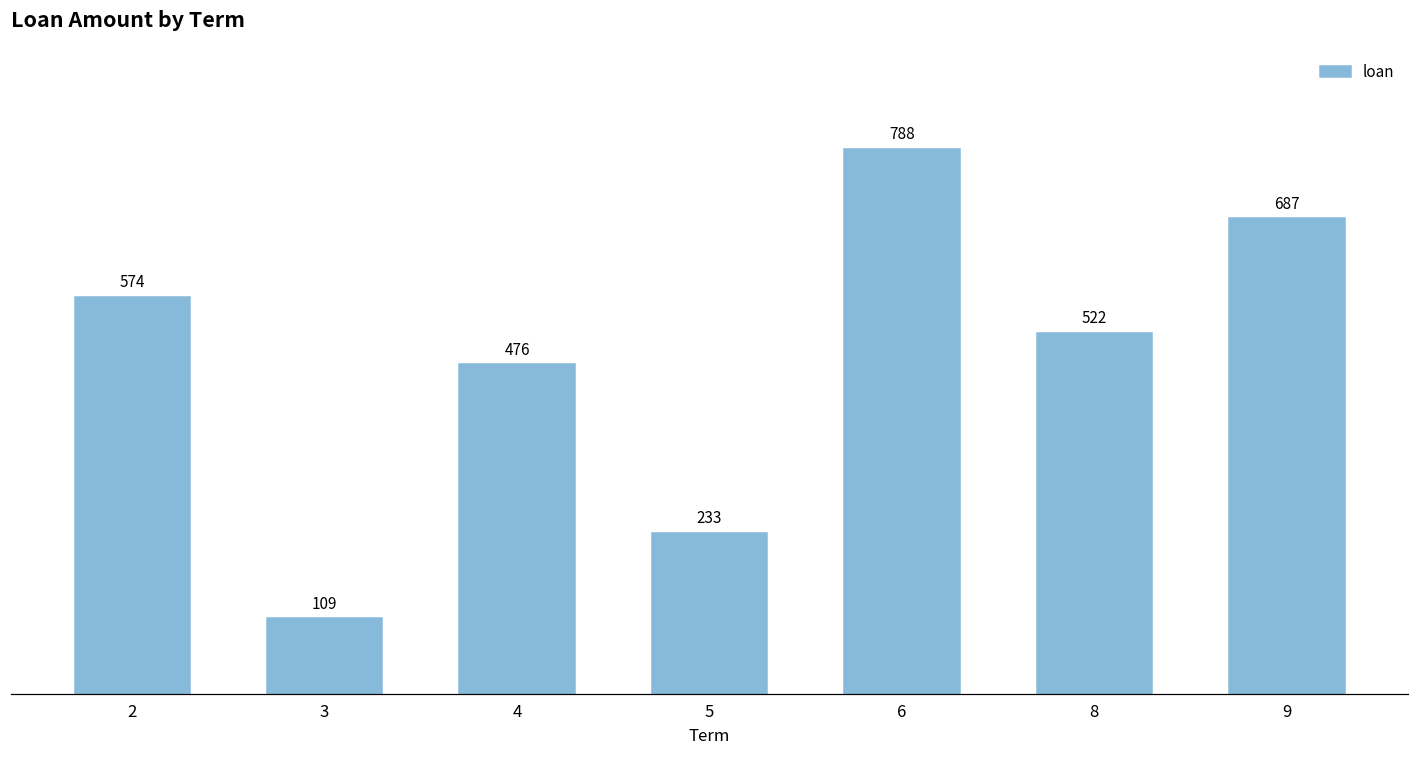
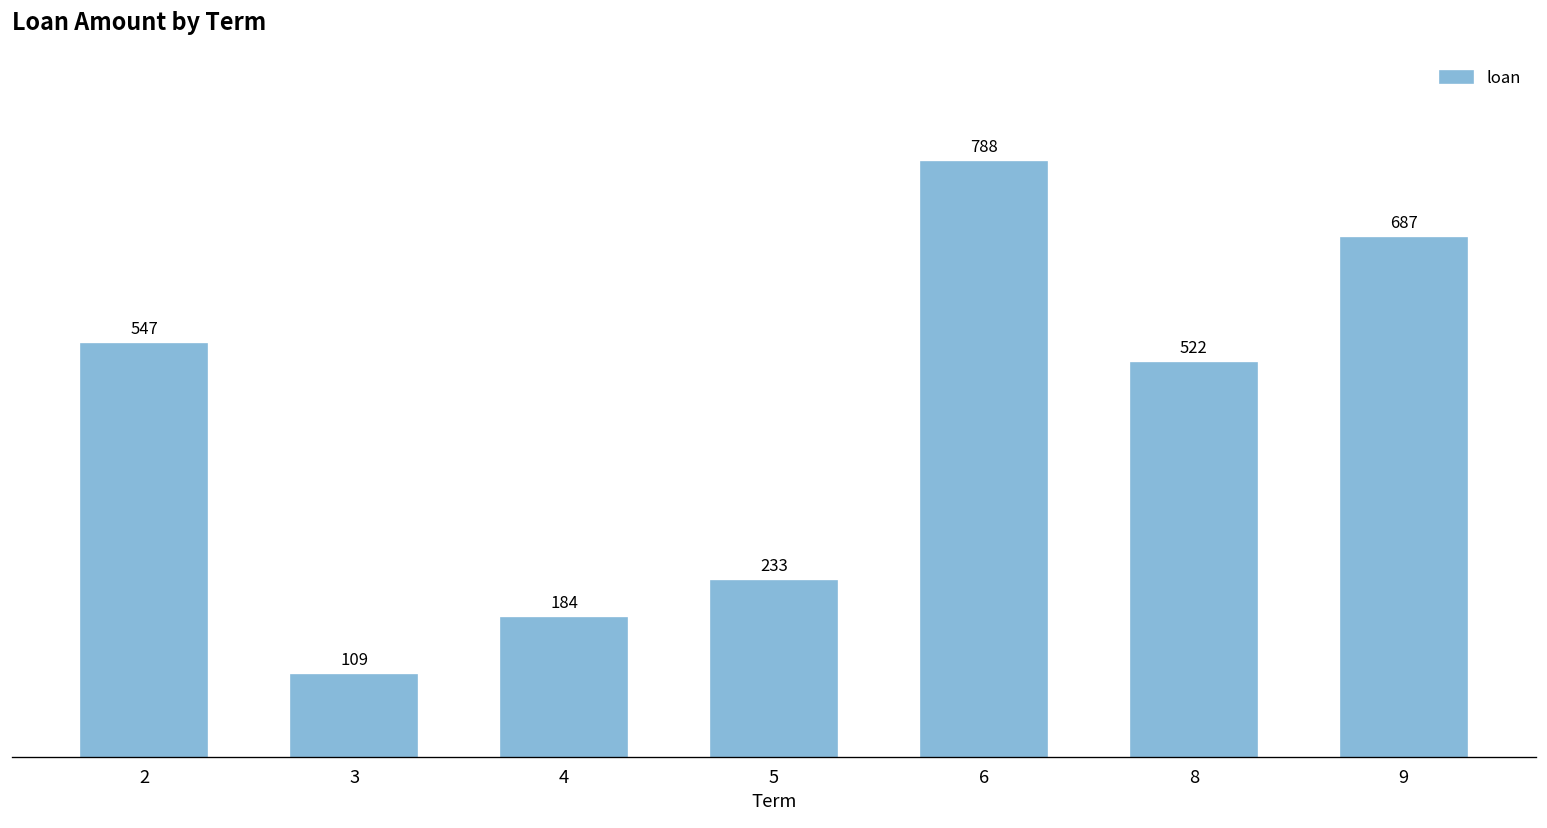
  {
-   "2": 574,
+   "2": 547,
    "3": 109,
-   "4": 476,
+   "4": 184,
    "5": 233,
    "6": 788,
    "8": 522,
    "9": 687
  }
